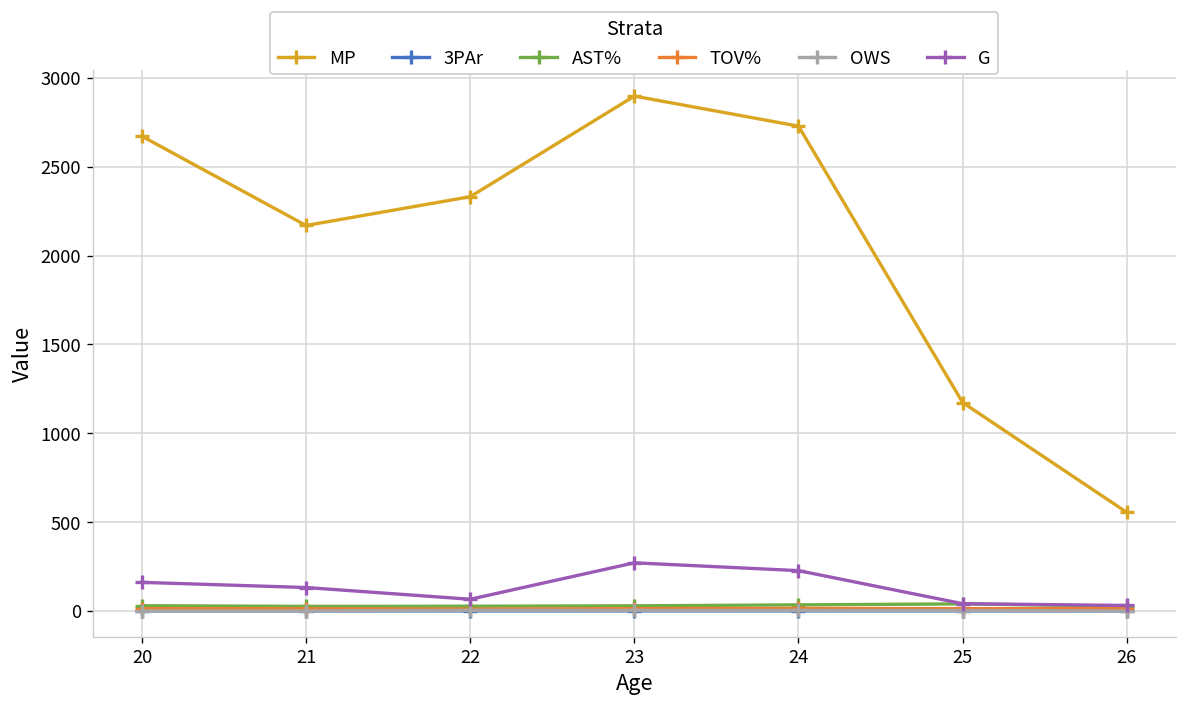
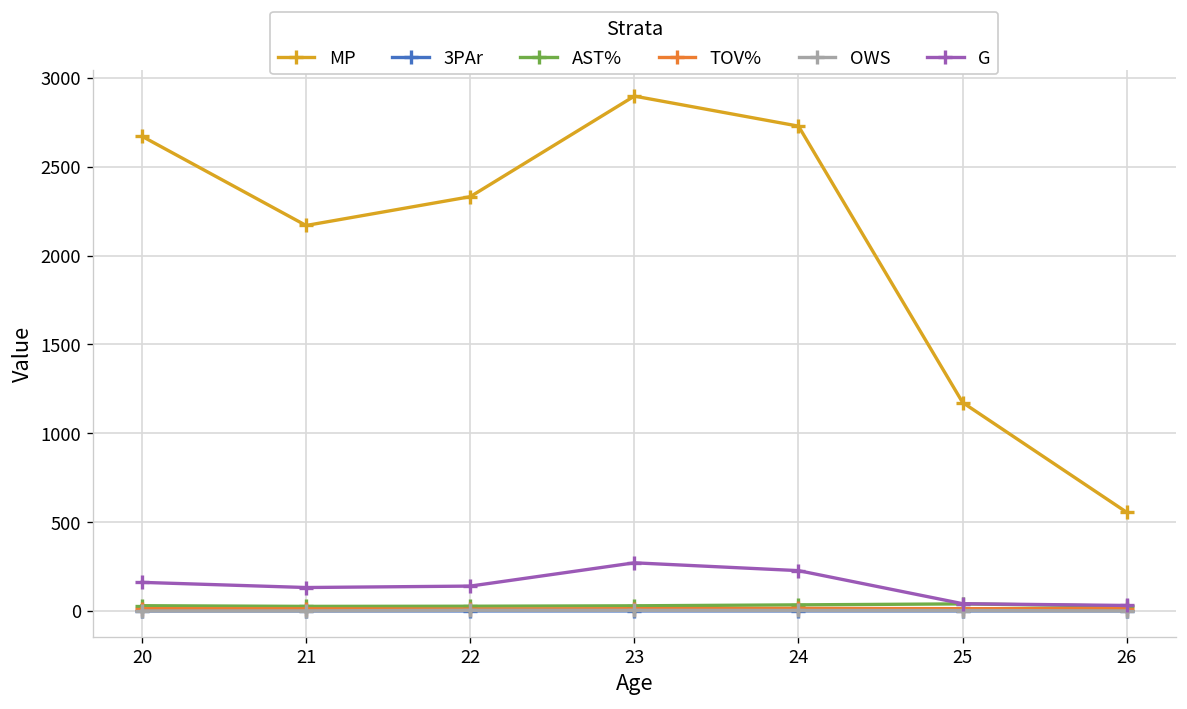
  {
    "AST%": {
      "24": 30
    },
    "G": {
      "20": 160,
      "21": 130,
-     "22": 70,
+     "22": 140,
      "23": 270,
      "24": 230
    }
  }
